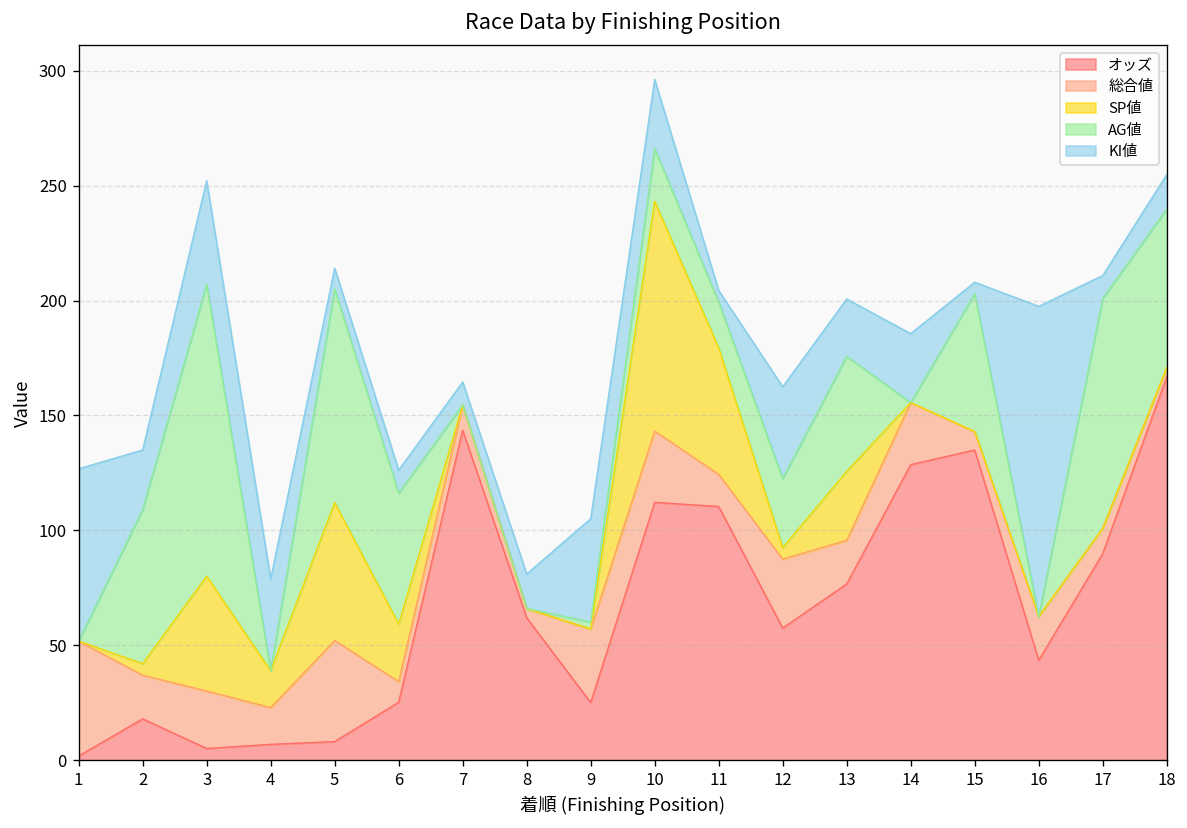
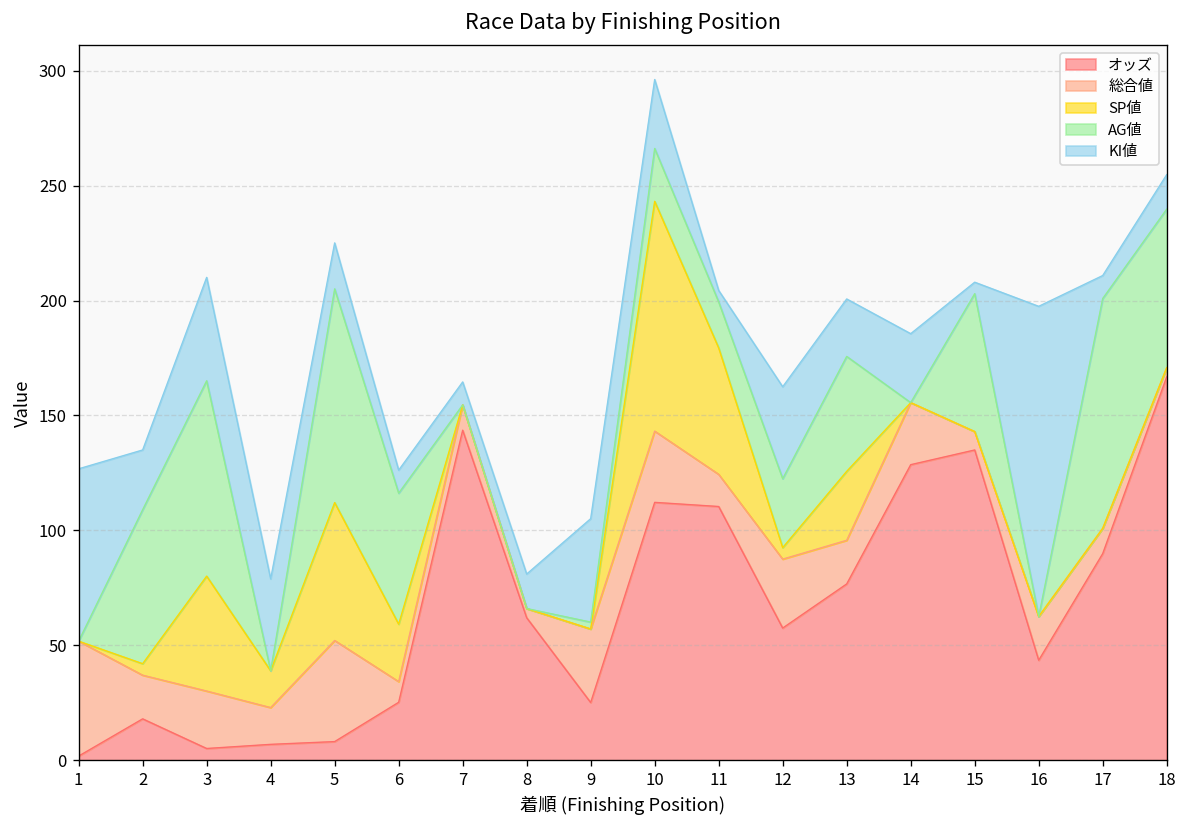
  {
    "SP値": {
      "2": 5,
      "3": 50,
      "5": 60,
      "6": 25,
      "10": 100,
      "11": 55,
      "12": 5,
      "13": 30
    },
    "AG値": {
      "2": 67,
-     "3": 127,
+     "3": 85,
      "5": 93,
      "6": 57,
      "9": 3,
      "10": 23,
      "11": 20,
      "12": 30,
      "13": 50,
      "15": 60,
      "17": 100,
      "18": 69
    },
    "KI値": {
      "1": 75,
      "2": 26,
      "3": 45,
      "4": 40,
-     "5": 9,
+     "5": 20,
      "6": 10,
      "7": 10,
      "8": 15,
      "9": 45,
      "10": 30,
      "11": 5,
      "12": 40,
      "13": 25,
      "14": 30,
      "15": 5,
      "16": 135,
      "17": 10,
      "18": 15
    }
  }
